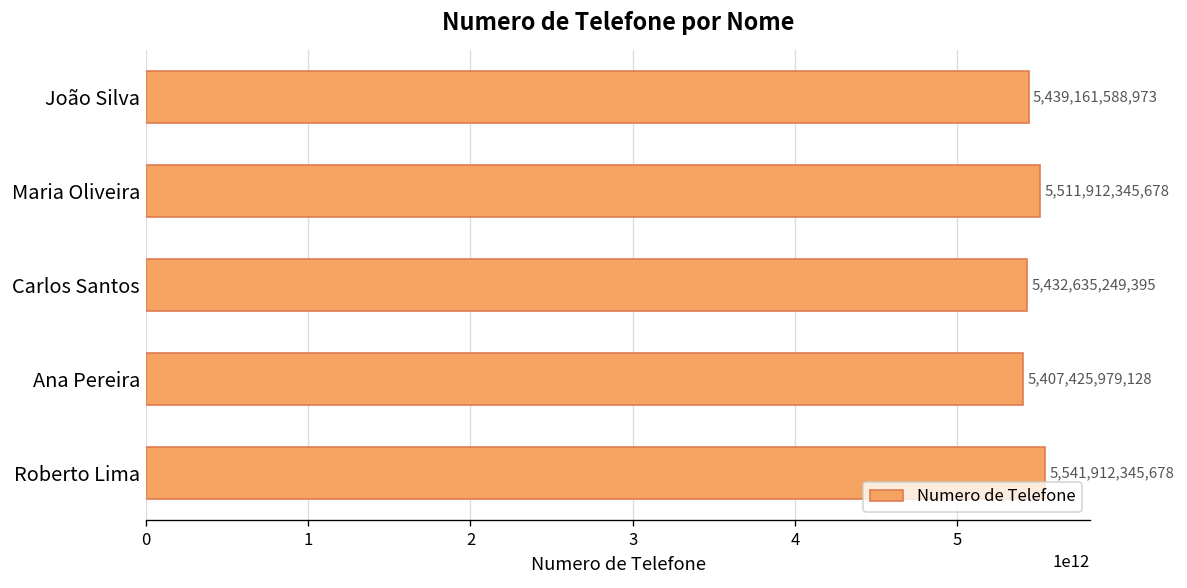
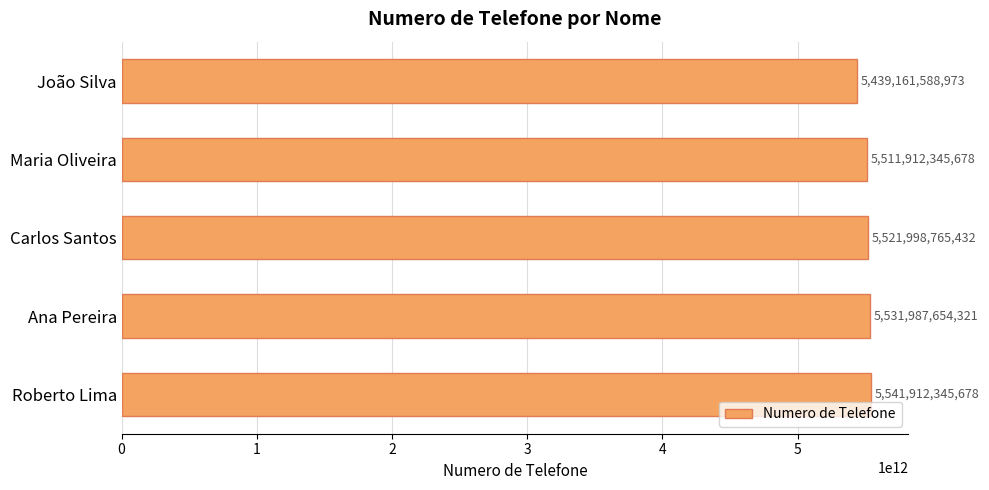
  {
    "João Silva": "5,439,161,588,973",
    "Maria Oliveira": "5,511,912,345,678",
-   "Carlos Santos": "5,432,635,249,395",
-   "Ana Pereira": "5,407,425,979,128",
+   "Carlos Santos": "5,521,998,765,432",
+   "Ana Pereira": "5,531,987,654,321",
    "Roberto Lima": "5,541,912,345,678"
  }
